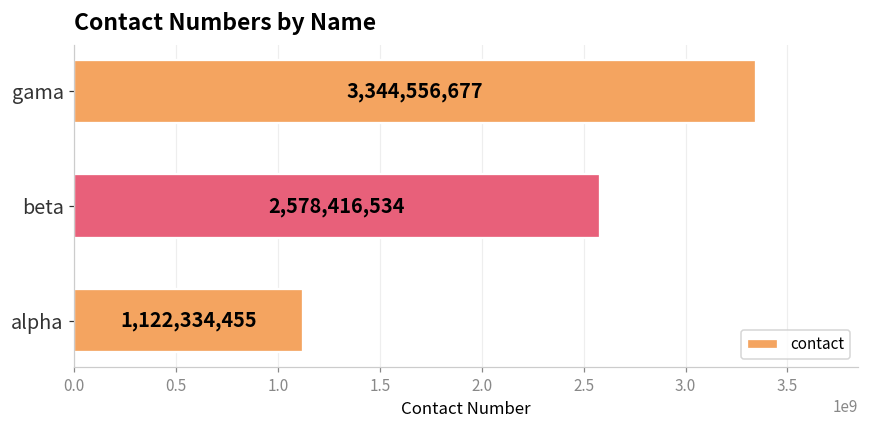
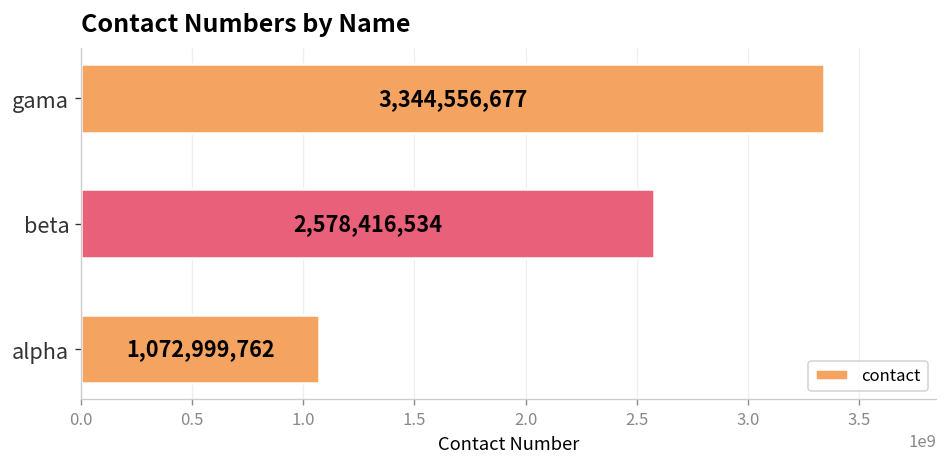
  {
    "gama": "3,344,556,677",
    "beta": "2,578,416,534",
-   "alpha": "1,122,334,455"
+   "alpha": "1,072,999,762"
  }
